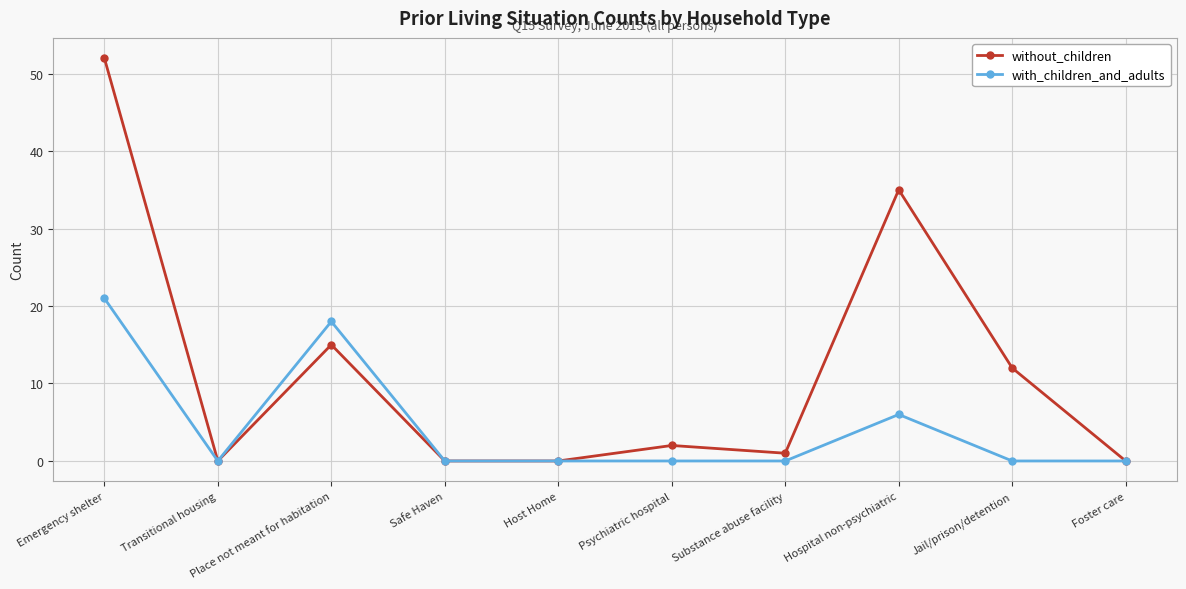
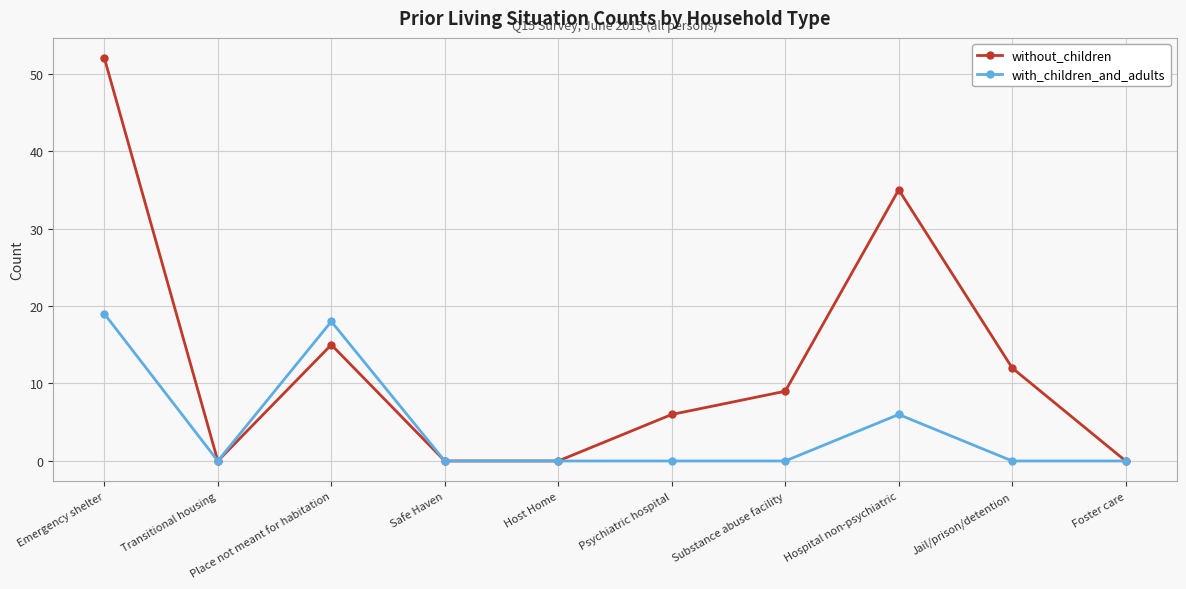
  {
    "without_children": {
      "Emergency shelter": 52,
      "Place not meant for habitation": 15,
-     "Psychiatric hospital": 2,
-     "Substance abuse facility": 1,
+     "Psychiatric hospital": 6,
+     "Substance abuse facility": 9,
      "Hospital non-psychiatric": 35,
      "Jail/prison/detention": 12
    },
    "with_children_and_adults": {
-     "Emergency shelter": 21,
+     "Emergency shelter": 19,
      "Place not meant for habitation": 18,
      "Psychiatric hospital": 0,
      "Substance abuse facility": 0,
      "Hospital non-psychiatric": 6,
      "Jail/prison/detention": 0
    }
  }
